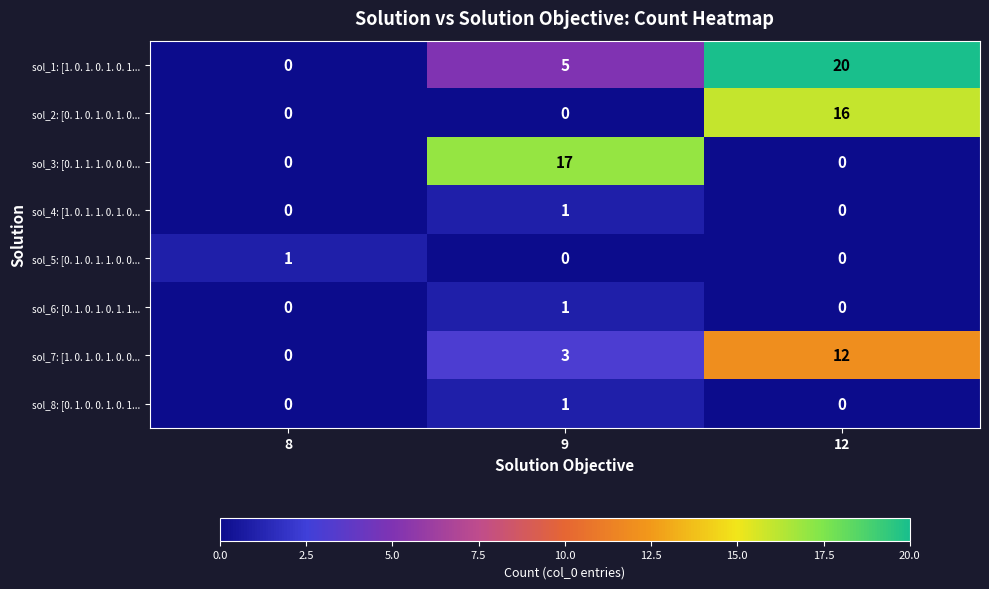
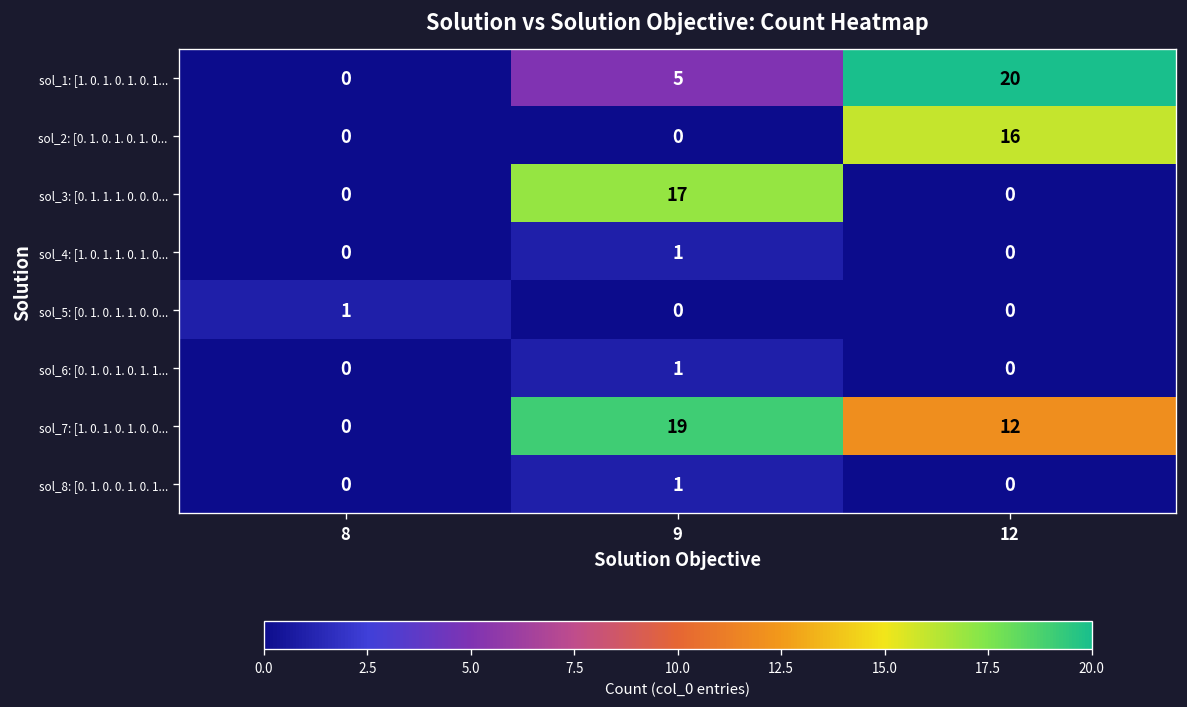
  {
    "sol_1: [1. 0. 1. 0. 1. 0. 1...": {
      "8": 0,
      "9": 5,
      "12": 20
    },
    "sol_2: [0. 1. 0. 1. 0. 1. 0...": {
      "8": 0,
      "9": 0,
      "12": 16
    },
    "sol_3: [0. 1. 1. 1. 0. 0. 0...": {
      "8": 0,
      "9": 17,
      "12": 0
    },
    "sol_4: [1. 0. 1. 1. 0. 1. 0...": {
      "8": 0,
      "9": 1,
      "12": 0
    },
    "sol_5: [0. 1. 0. 1. 1. 0. 0...": {
      "8": 1,
      "9": 0,
      "12": 0
    },
    "sol_6: [0. 1. 0. 1. 0. 1. 1...": {
      "8": 0,
      "9": 1,
      "12": 0
    },
    "sol_7: [1. 0. 1. 0. 1. 0. 0...": {
      "8": 0,
-     "9": 3,
+     "9": 19,
      "12": 12
    },
    "sol_8: [0. 1. 0. 0. 1. 0. 1...": {
      "8": 0,
      "9": 1,
      "12": 0
    }
  }
